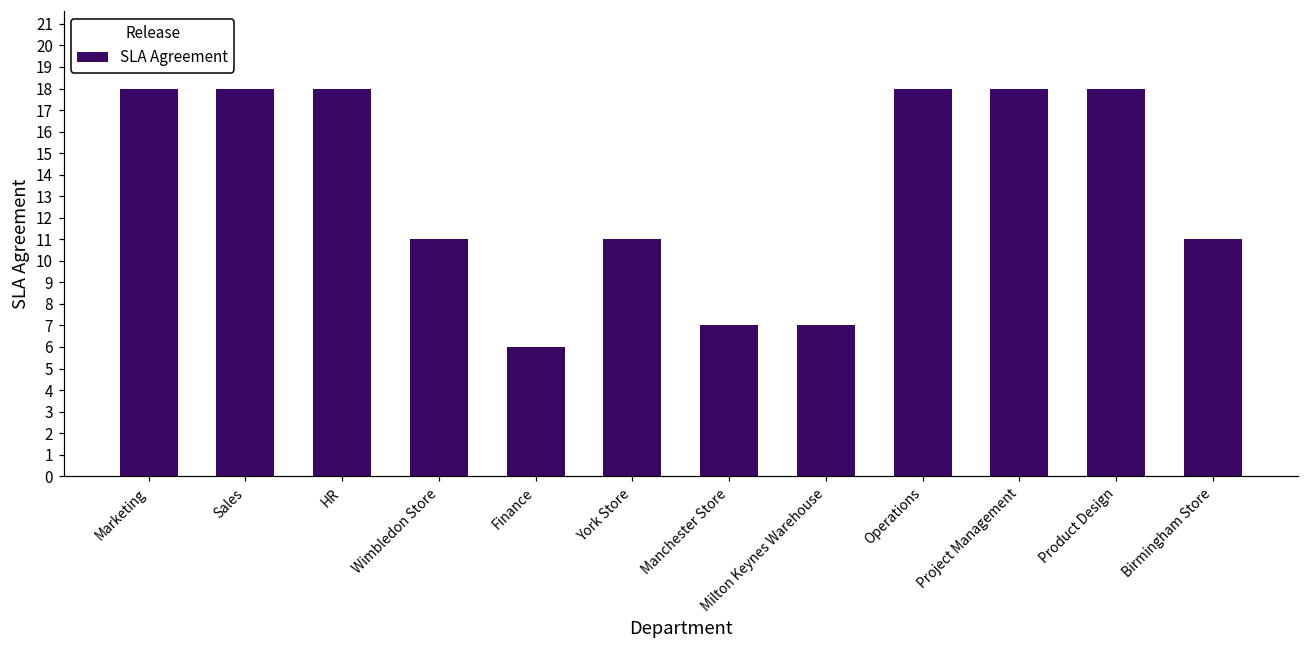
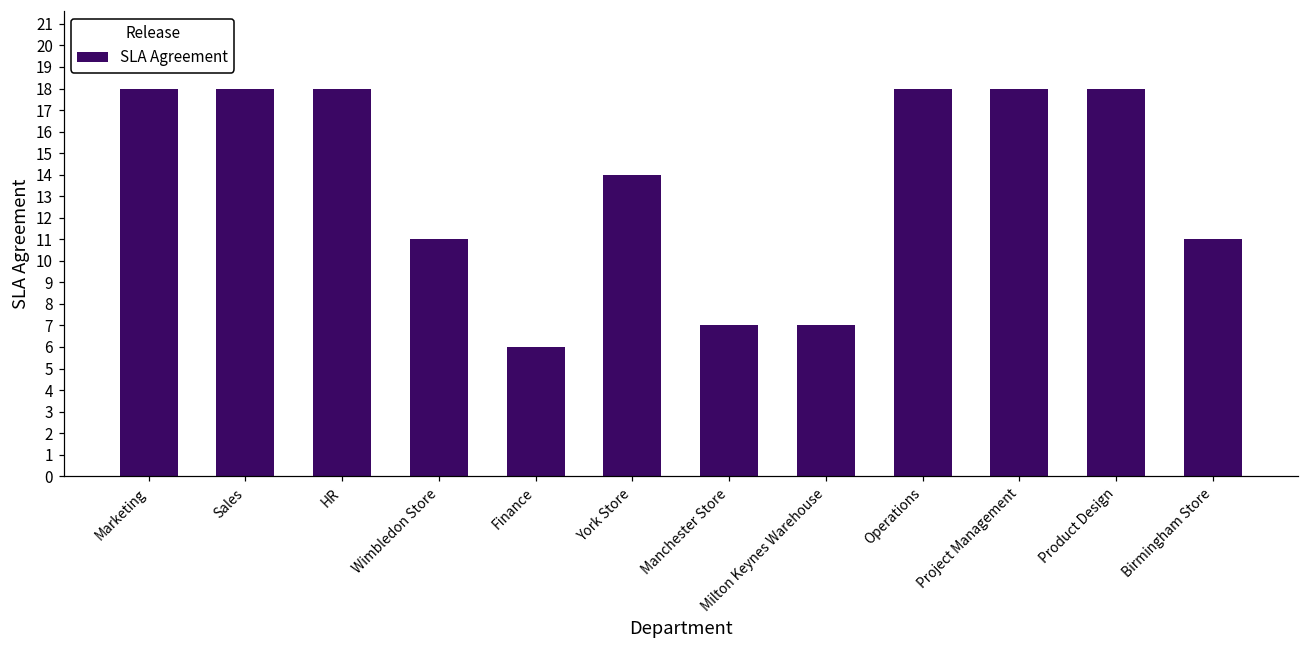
  {
    "Marketing": 18,
    "Sales": 18,
    "HR": 18,
    "Wimbledon Store": 11,
    "Finance": 6,
-   "York Store": 11,
+   "York Store": 14,
    "Manchester Store": 7,
    "Milton Keynes Warehouse": 7,
    "Operations": 18,
    "Project Management": 18,
    "Product Design": 18,
    "Birmingham Store": 11
  }
